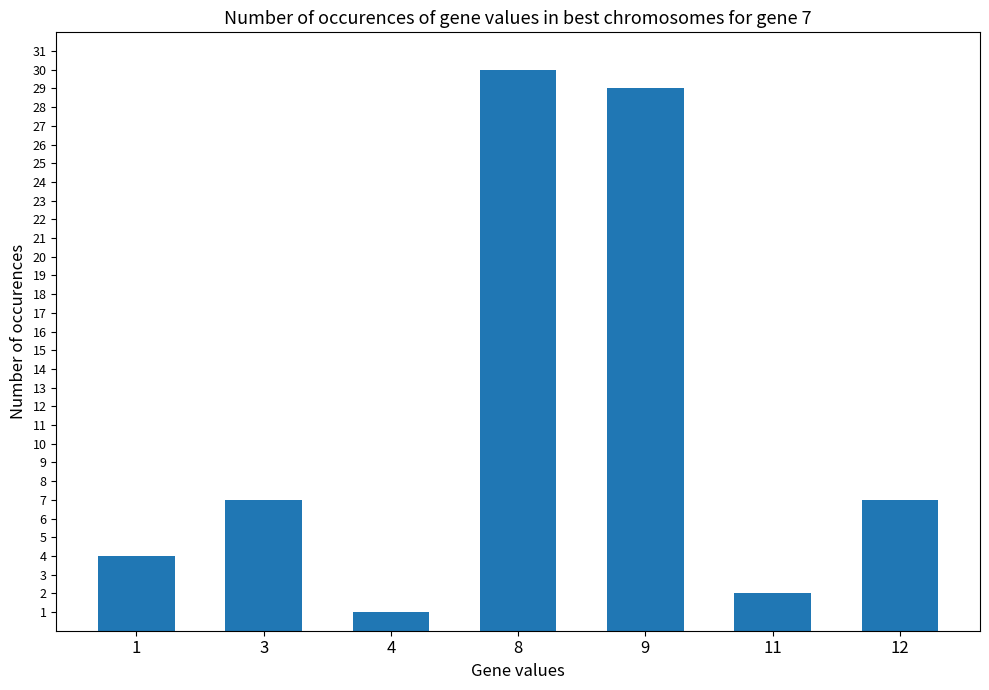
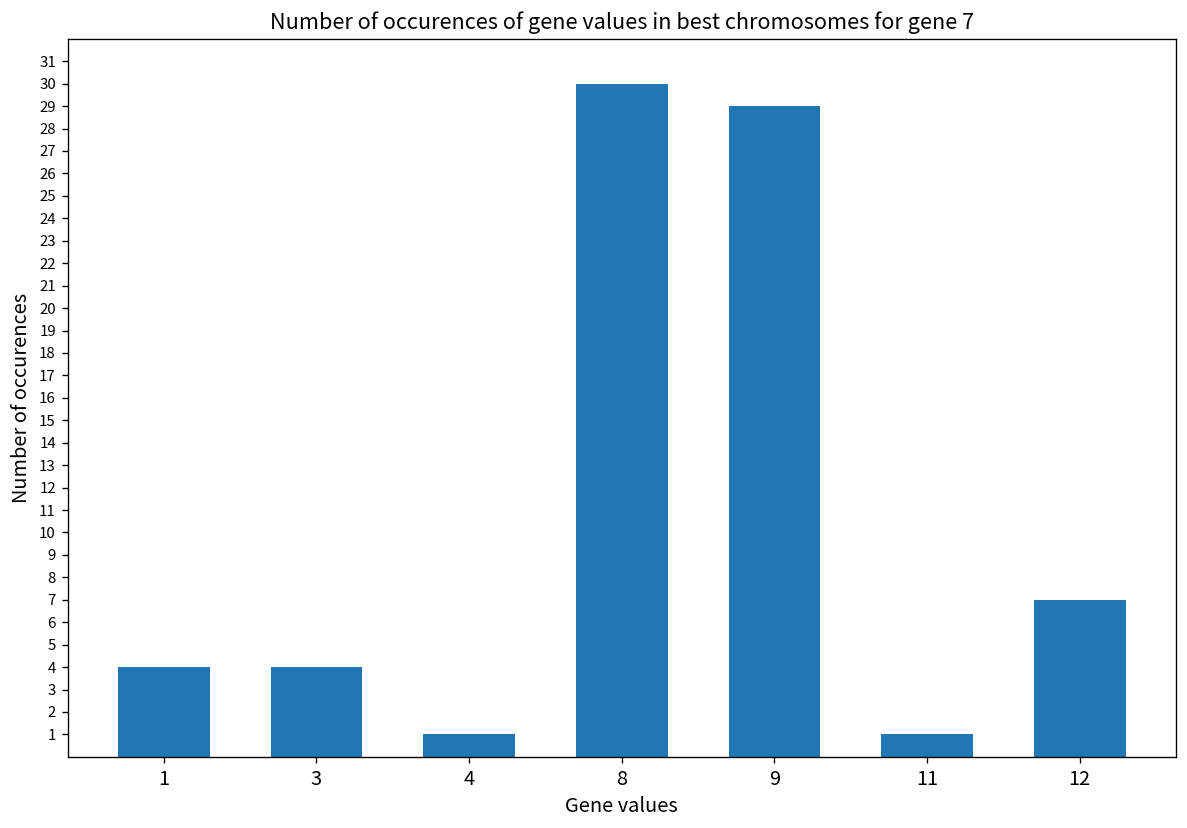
  {
    "1": 4,
-   "3": 7,
+   "3": 4,
    "4": 1,
    "8": 30,
    "9": 29,
-   "11": 2,
+   "11": 1,
    "12": 7
  }
